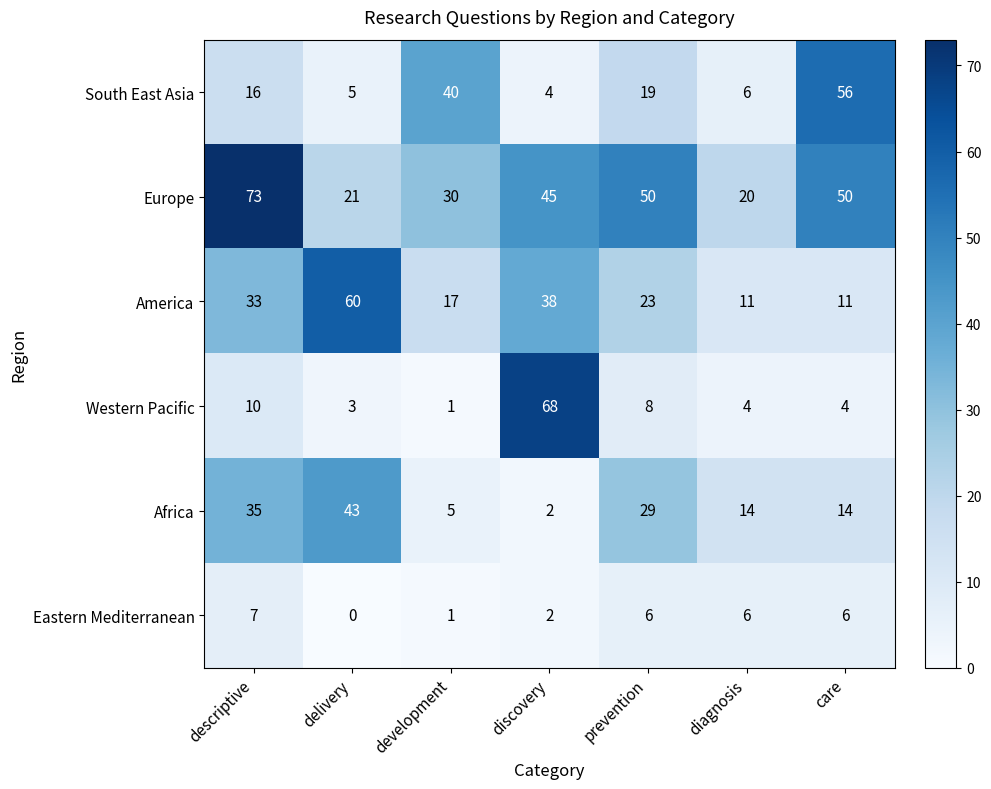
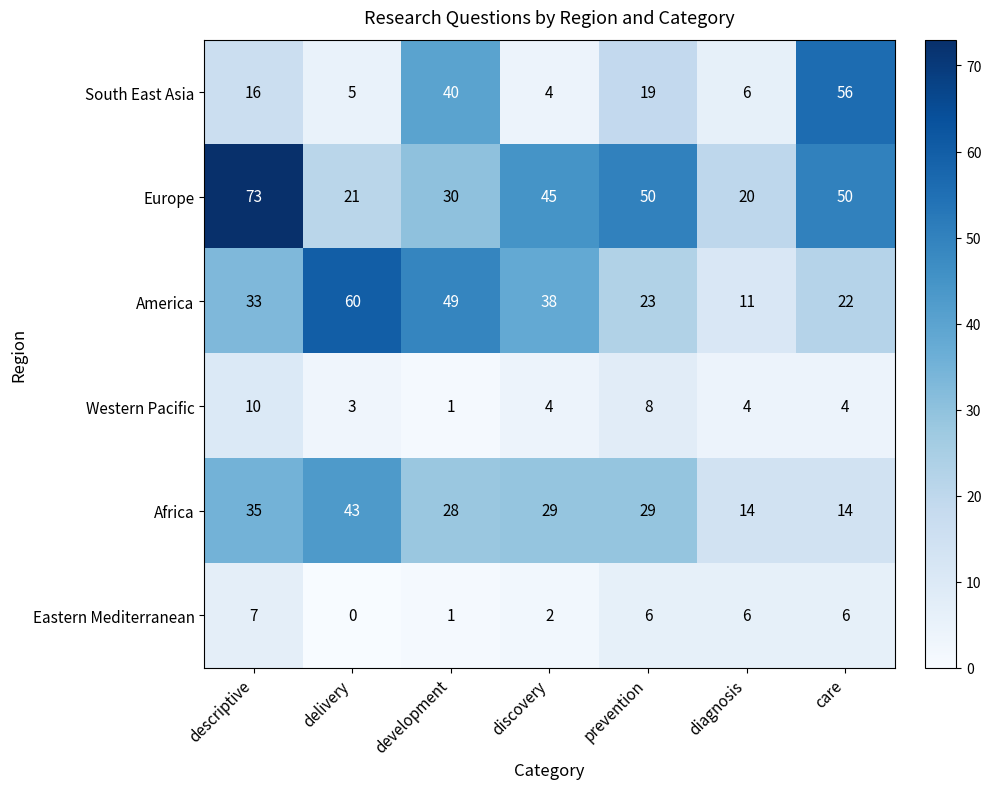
  {
    "South East Asia": {
      "descriptive": 16,
      "delivery": 5,
      "development": 40,
      "discovery": 4,
      "prevention": 19,
      "diagnosis": 6,
      "care": 56
    },
    "Europe": {
      "descriptive": 73,
      "delivery": 21,
      "development": 30,
      "discovery": 45,
      "prevention": 50,
      "diagnosis": 20,
      "care": 50
    },
    "America": {
      "descriptive": 33,
      "delivery": 60,
-     "development": 17,
+     "development": 49,
      "discovery": 38,
      "prevention": 23,
      "diagnosis": 11,
-     "care": 11
+     "care": 22
    },
    "Western Pacific": {
      "descriptive": 10,
      "delivery": 3,
      "development": 1,
-     "discovery": 68,
+     "discovery": 4,
      "prevention": 8,
      "diagnosis": 4,
      "care": 4
    },
    "Africa": {
      "descriptive": 35,
      "delivery": 43,
-     "development": 5,
-     "discovery": 2,
+     "development": 28,
+     "discovery": 29,
      "prevention": 29,
      "diagnosis": 14,
      "care": 14
    },
    "Eastern Mediterranean": {
      "descriptive": 7,
      "delivery": 0,
      "development": 1,
      "discovery": 2,
      "prevention": 6,
      "diagnosis": 6,
      "care": 6
    }
  }
